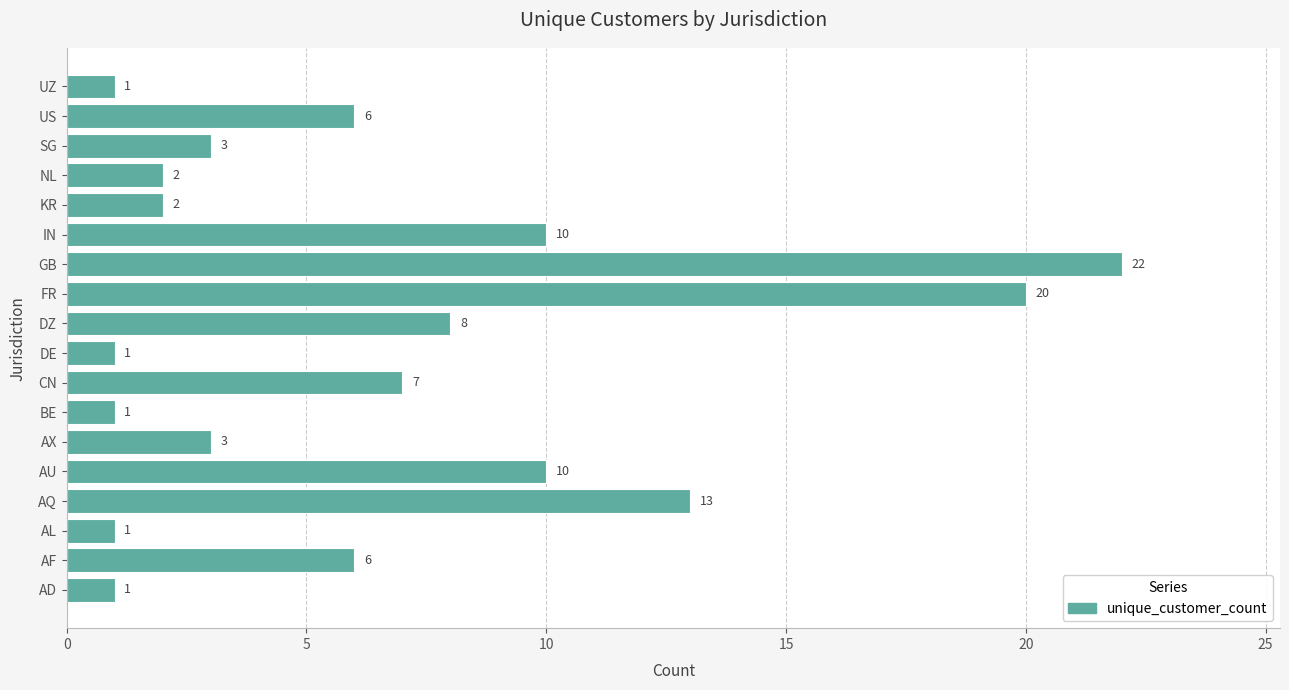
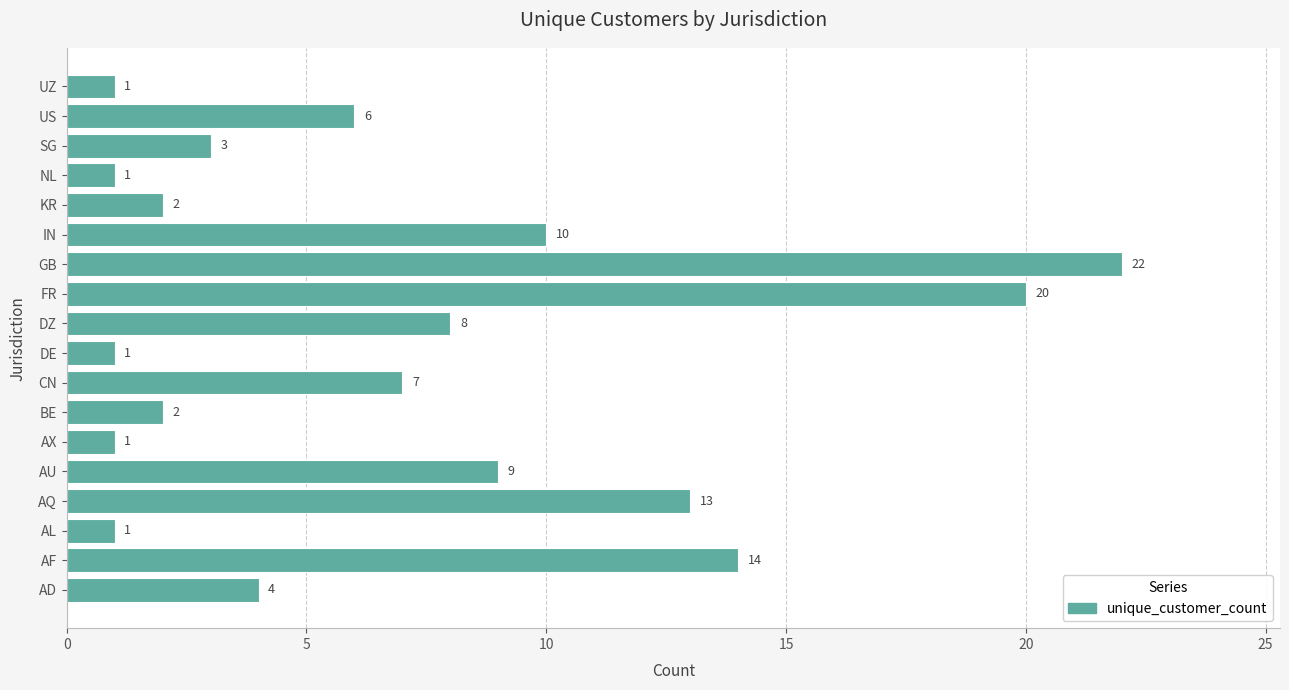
  {
    "UZ": 1,
    "US": 6,
    "SG": 3,
-   "NL": 2,
+   "NL": 1,
    "KR": 2,
    "IN": 10,
    "GB": 22,
    "FR": 20,
    "DZ": 8,
    "DE": 1,
    "CN": 7,
-   "BE": 1,
-   "AX": 3,
-   "AU": 10,
+   "BE": 2,
+   "AX": 1,
+   "AU": 9,
    "AQ": 13,
    "AL": 1,
-   "AF": 6,
-   "AD": 1
+   "AF": 14,
+   "AD": 4
  }
